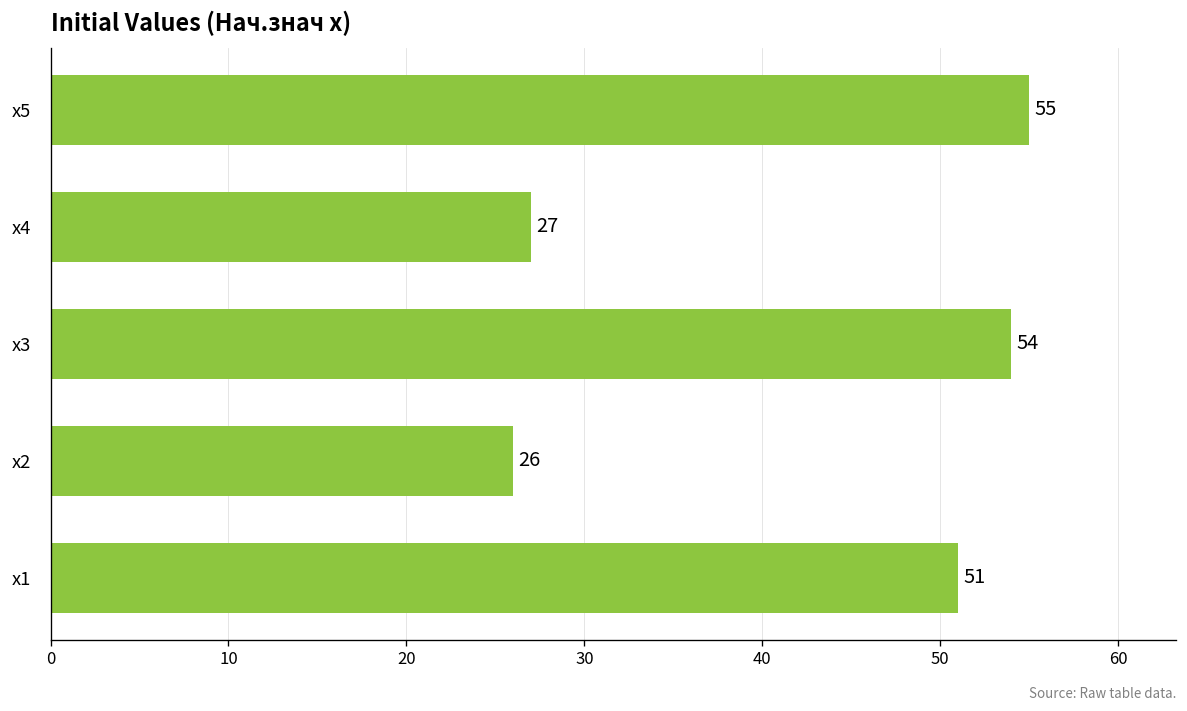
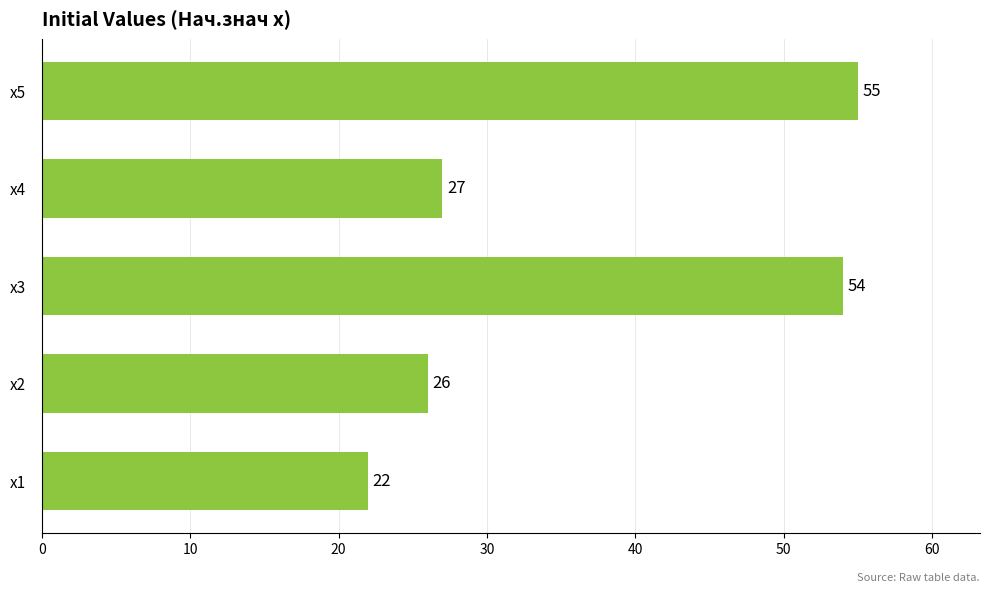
  {
    "x5": 55,
    "x4": 27,
    "x3": 54,
    "x2": 26,
-   "x1": 51
+   "x1": 22
  }
